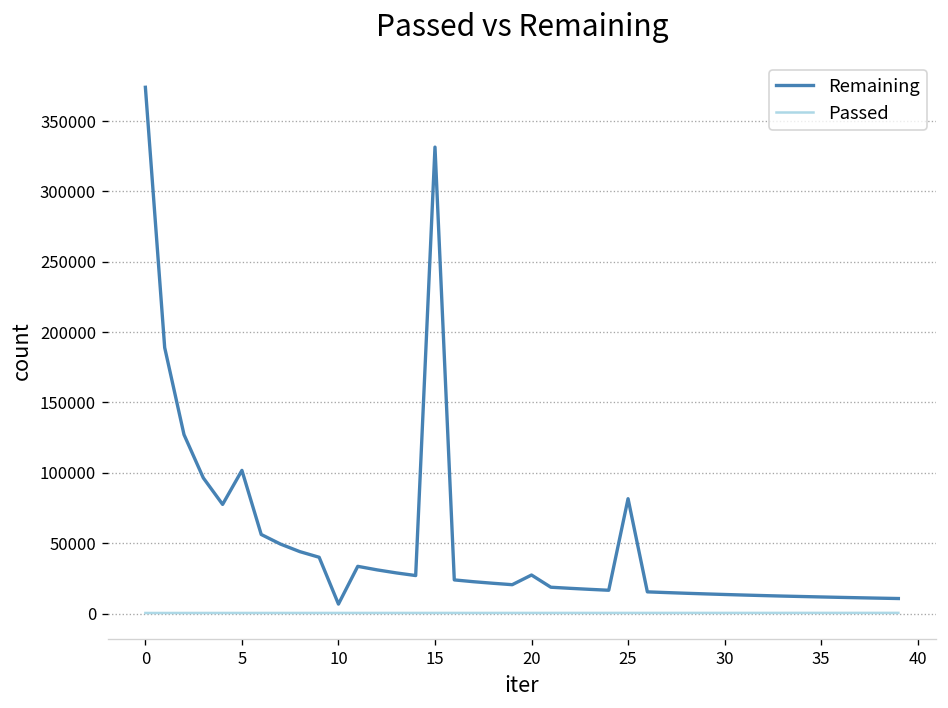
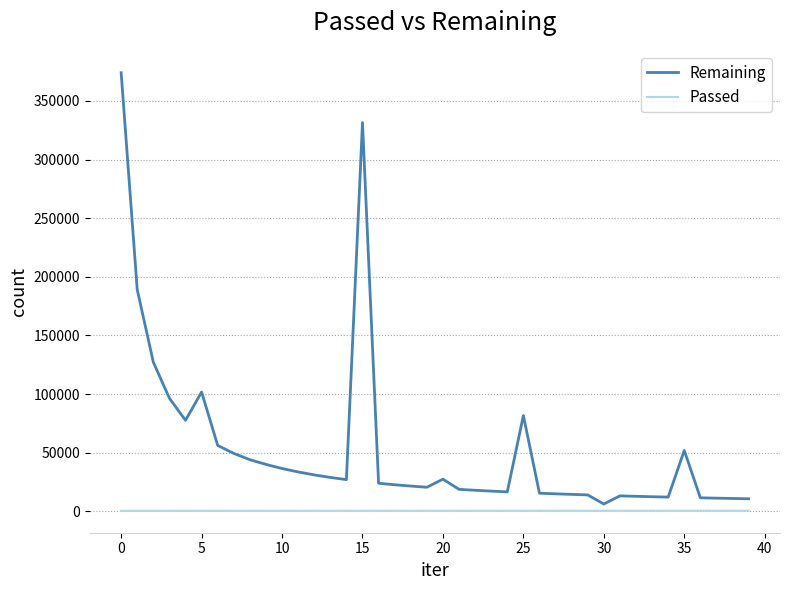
  {
    "Remaining": {
      "0": 374000,
      "5": 102000,
-     "10": 7000,
+     "10": 36000,
      "15": 331000,
      "20": 27000,
      "25": 82000,
-     "30": 14000,
-     "35": 12000
+     "30": 6000,
+     "35": 52000
    },
    "Passed": {
      "0": 0,
      "5": 0,
      "10": 0,
      "15": 0,
      "20": 0,
      "25": 0,
      "30": 0,
      "35": 0
    }
  }
